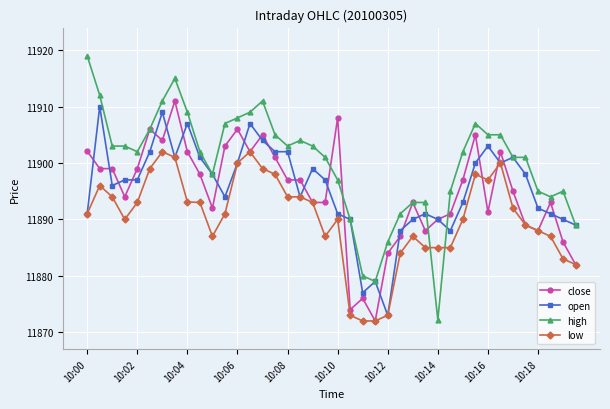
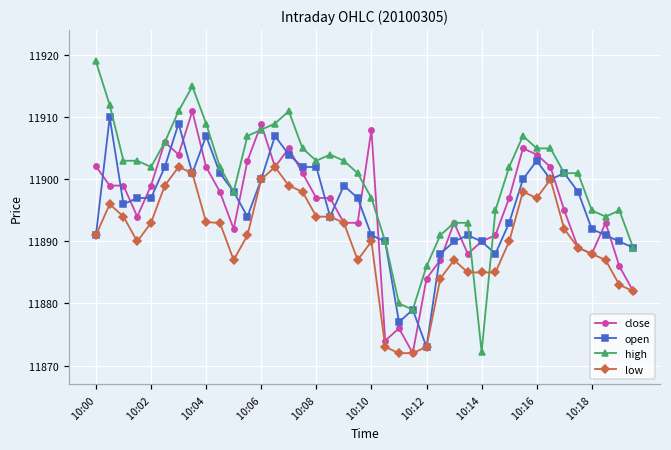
  {
    "close": {
      "10:00": 11902,
      "10:02": 11899,
      "10:04": 11902,
-     "10:06": 11906,
+     "10:06": 11909,
      "10:08": 11897,
      "10:10": 11908,
      "10:12": 11884,
-     "10:16": 11891
+     "10:16": 11904
    },
    "open": {
      "10:02": 11897,
      "10:04": 11907,
      "10:08": 11902,
      "10:10": 11891,
      "10:16": 11903,
      "10:18": 11892
    },
    "high": {
      "10:00": 11919,
      "10:02": 11902,
      "10:04": 11909,
      "10:06": 11908,
      "10:08": 11903,
      "10:10": 11897,
      "10:12": 11886,
      "10:14": 11872,
      "10:16": 11905,
      "10:18": 11895
    },
    "low": {
      "10:02": 11893,
      "10:04": 11893,
      "10:08": 11894,
      "10:10": 11890,
      "10:14": 11885,
      "10:16": 11897
    }
  }
